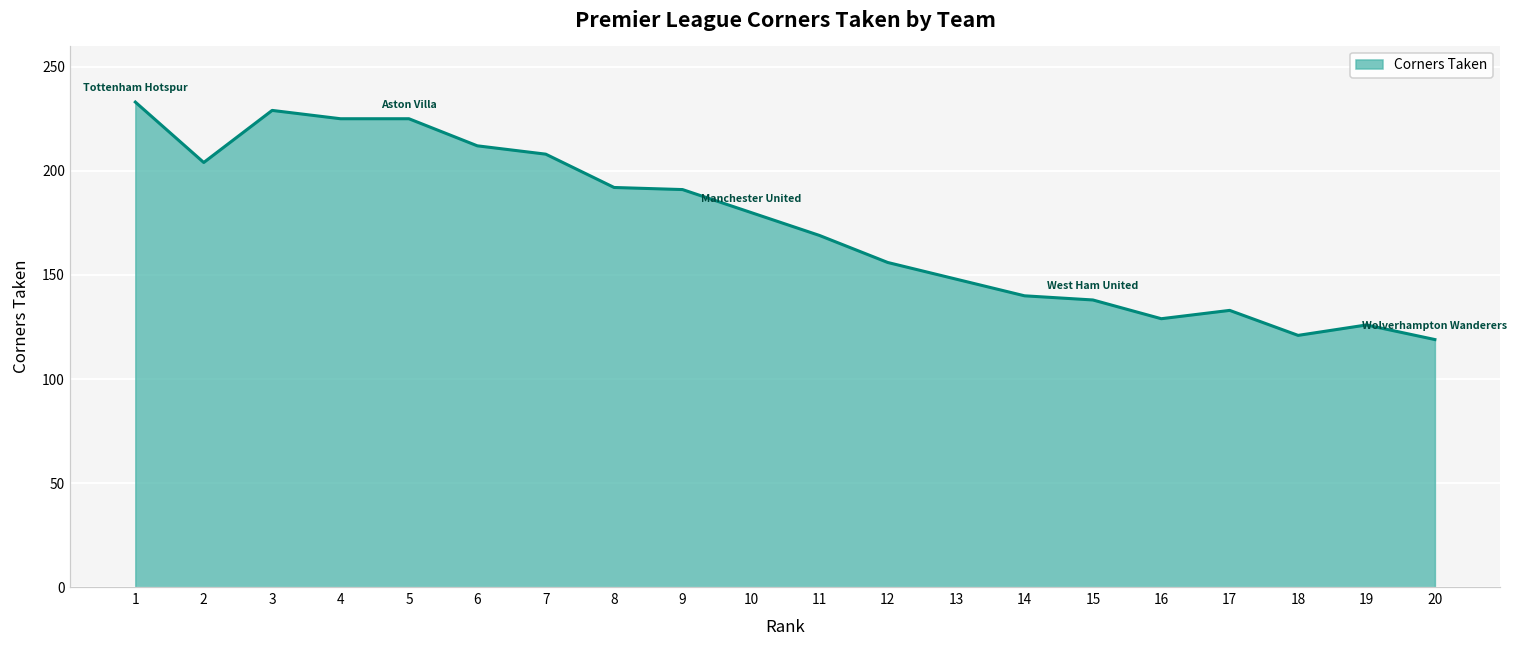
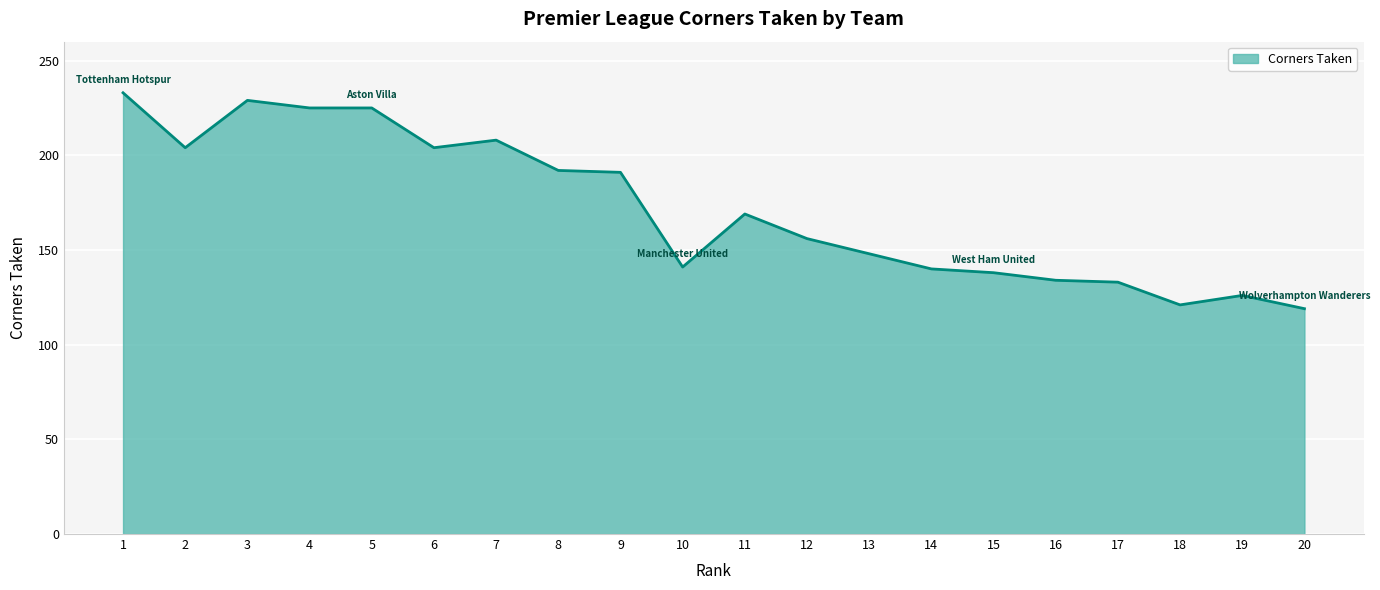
  {
    "1": 233,
    "2": 204,
    "3": 229,
    "4": 225,
    "5": 225,
-   "6": 212,
+   "6": 204,
    "7": 208,
    "8": 192,
    "9": 191,
-   "10": 180,
+   "10": 141,
    "11": 169,
    "12": 156,
    "13": 148,
    "14": 140,
    "15": 138,
-   "16": 129,
+   "16": 134,
    "17": 133,
    "18": 121,
    "19": 126,
    "20": 119
  }
